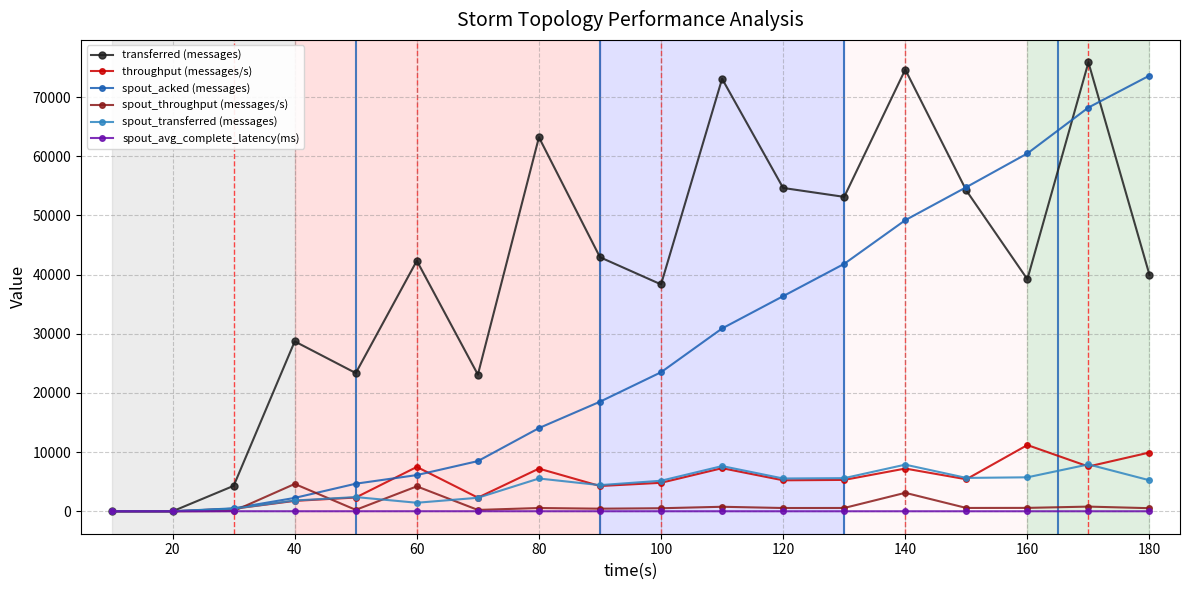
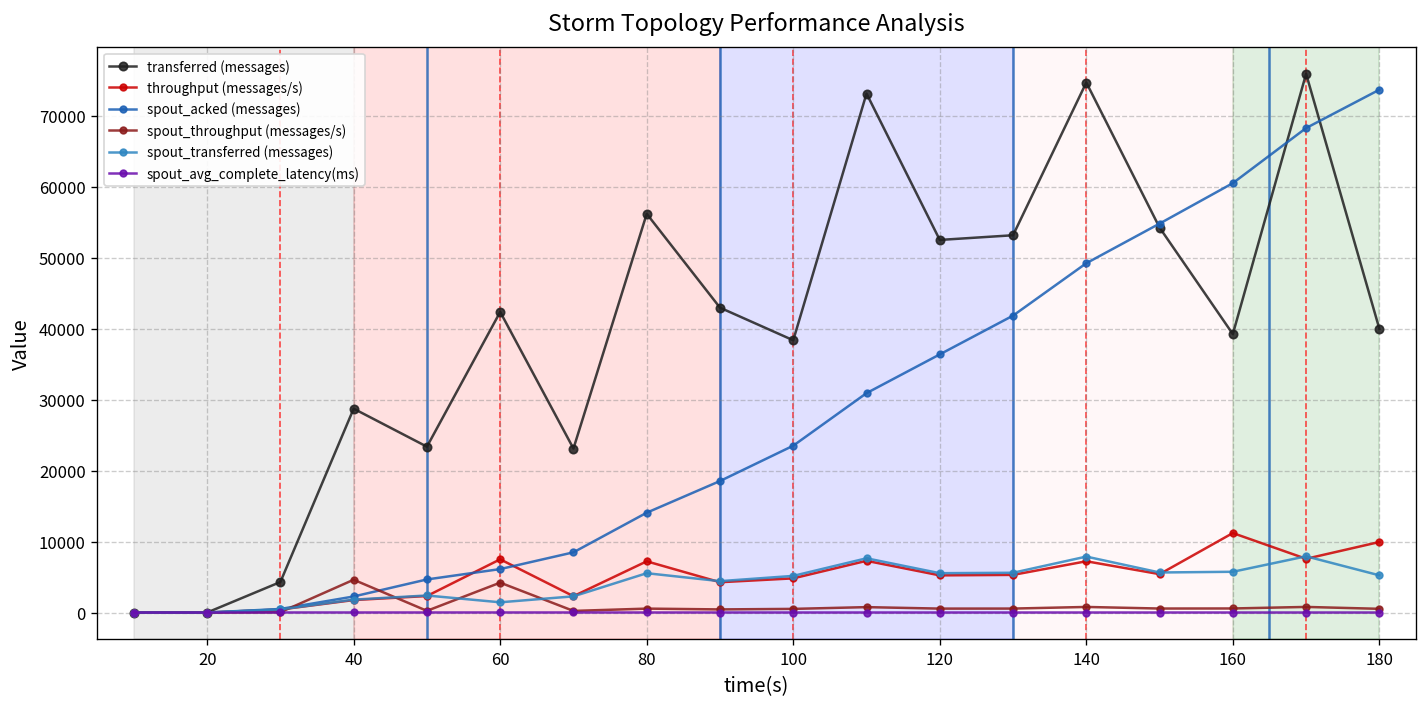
  {
    "transferred (messages)": {
      "40": 29000,
      "60": 42000,
-     "80": 63000,
+     "80": 56000,
      "100": 38000,
-     "120": 55000,
+     "120": 52000,
      "140": 75000,
      "160": 39000,
      "180": 40000
    },
    "throughput (messages/s)": {
      "60": 7000,
      "80": 7000,
      "140": 7000,
      "160": 11000,
      "180": 10000
    },
    "spout_throughput (messages/s)": {
      "40": 5000,
      "60": 4000,
      "80": 1000,
      "100": 1000,
      "120": 1000,
-     "140": 3000,
+     "140": 1000,
      "160": 1000,
      "180": 1000
    },
    "spout_avg_complete_latency(ms)": {
      "40": 0,
      "60": 0,
      "80": 0,
      "100": 0,
      "120": 0,
      "140": 0,
      "160": 0,
      "180": 0
    }
  }
